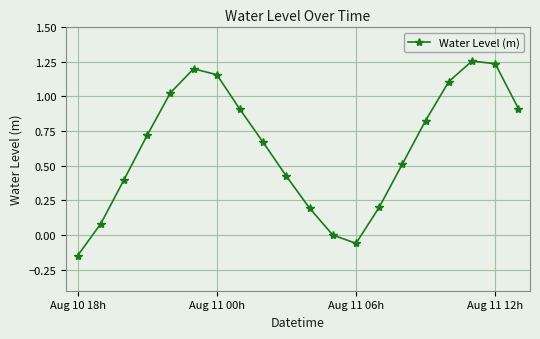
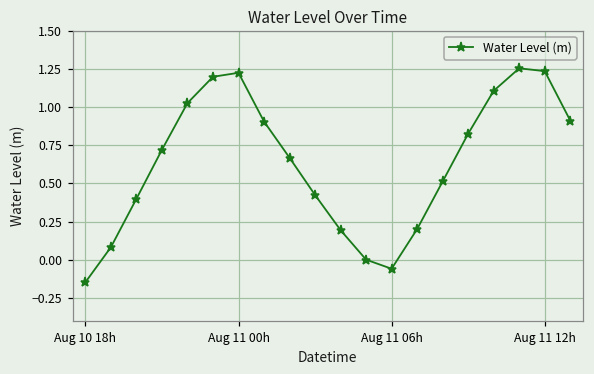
  {
    "Aug 10 18h": -0.15,
-   "Aug 11 00h": 1.16,
+   "Aug 11 00h": 1.22,
    "Aug 11 06h": -0.06,
    "Aug 11 12h": 1.24
  }
